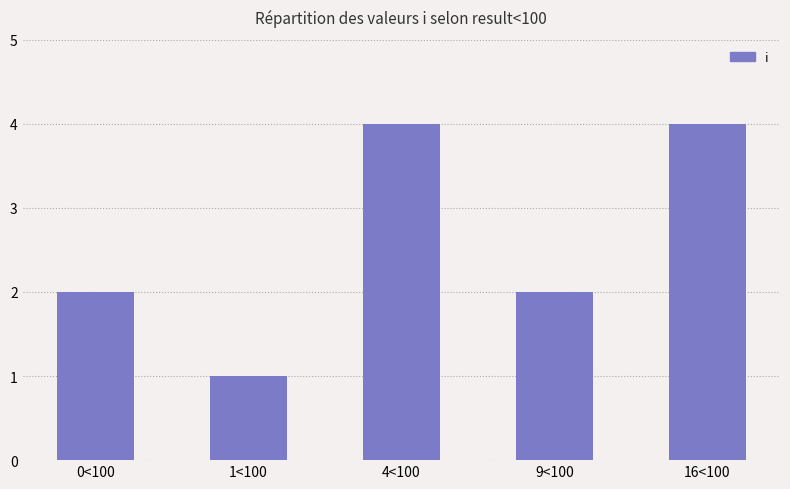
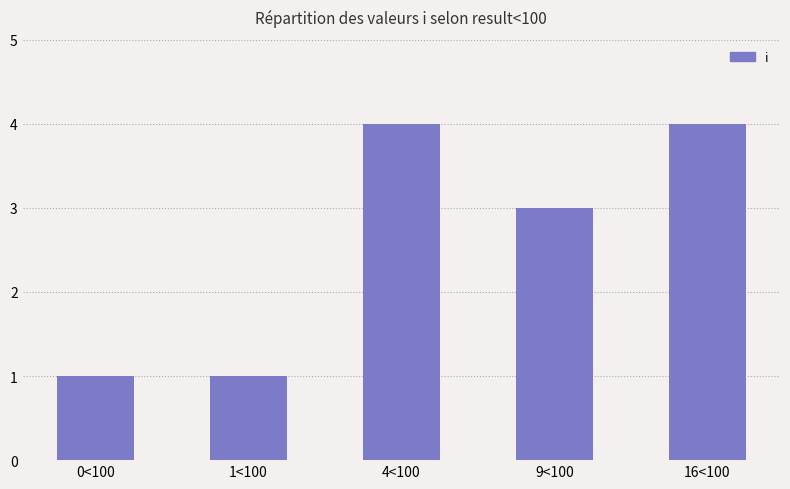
  {
-   "0<100": 2,
+   "0<100": 1,
    "1<100": 1,
    "4<100": 4,
-   "9<100": 2,
+   "9<100": 3,
    "16<100": 4
  }
